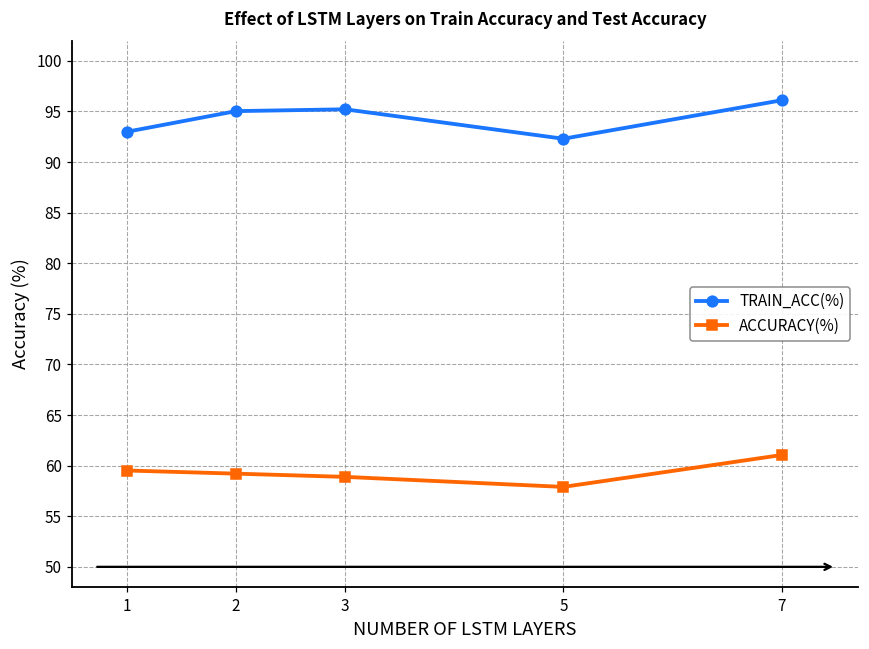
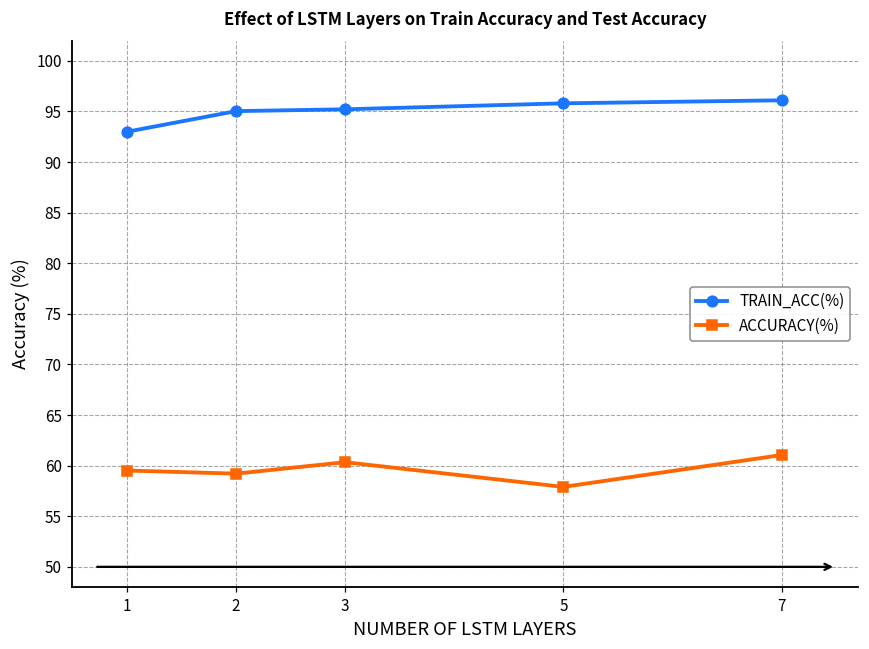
  {
    "TRAIN_ACC(%)": {
      "1": 93,
      "2": 95,
      "3": 95,
-     "5": 92,
+     "5": 96,
      "7": 96
    },
    "ACCURACY(%)": {
      "1": 60,
      "2": 59,
-     "3": 59,
+     "3": 60,
      "5": 58,
      "7": 61
    }
  }
